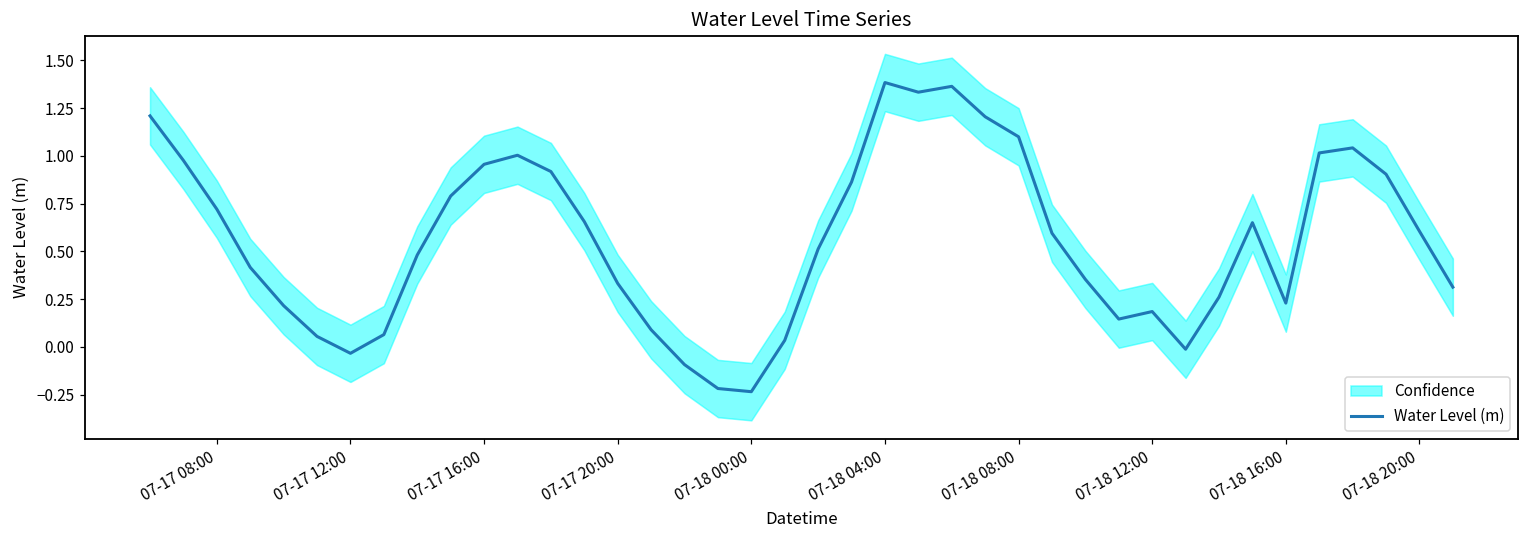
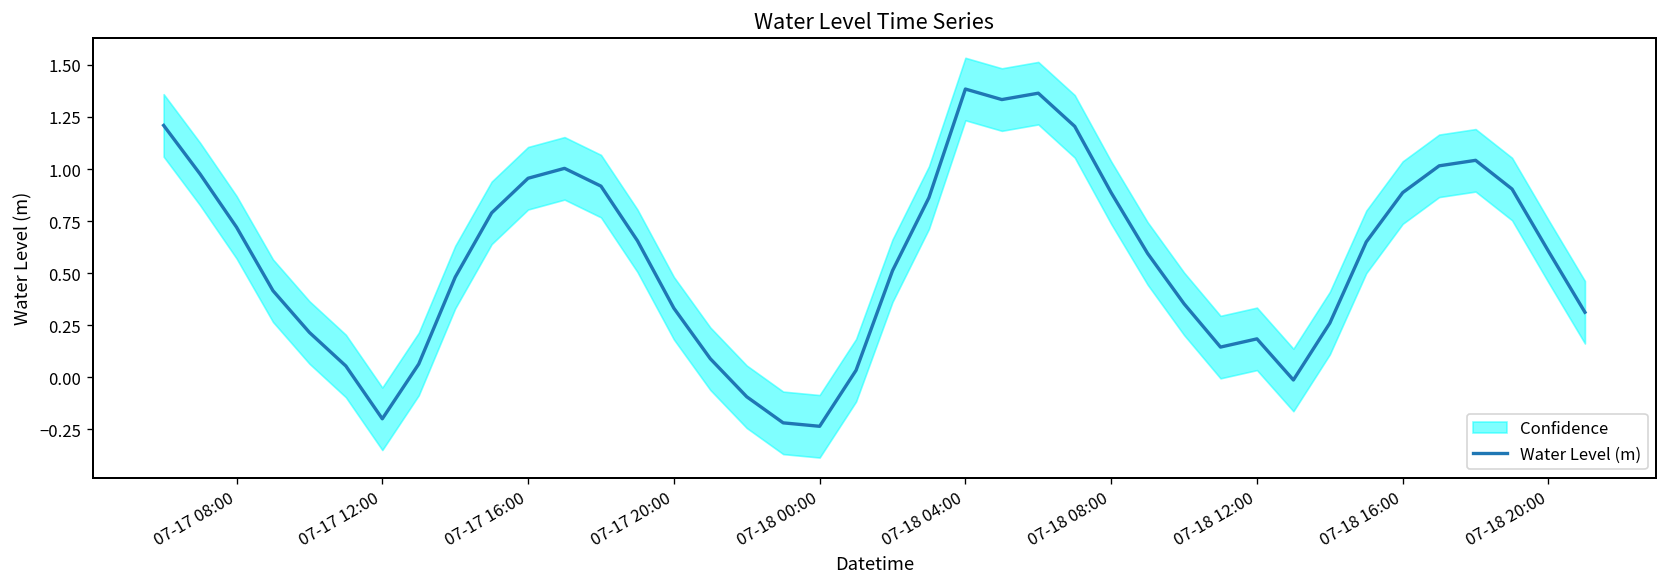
  {
    "Water Level (m)": {
      "07-17 08:00": 0.72,
-     "07-17 12:00": -0.03,
+     "07-17 12:00": -0.20,
      "07-17 16:00": 0.96,
      "07-17 20:00": 0.33,
      "07-18 00:00": -0.23,
      "07-18 04:00": 1.38,
-     "07-18 08:00": 1.10,
+     "07-18 08:00": 0.89,
      "07-18 12:00": 0.18,
-     "07-18 16:00": 0.23,
+     "07-18 16:00": 0.89,
      "07-18 20:00": 0.61
    }
  }
